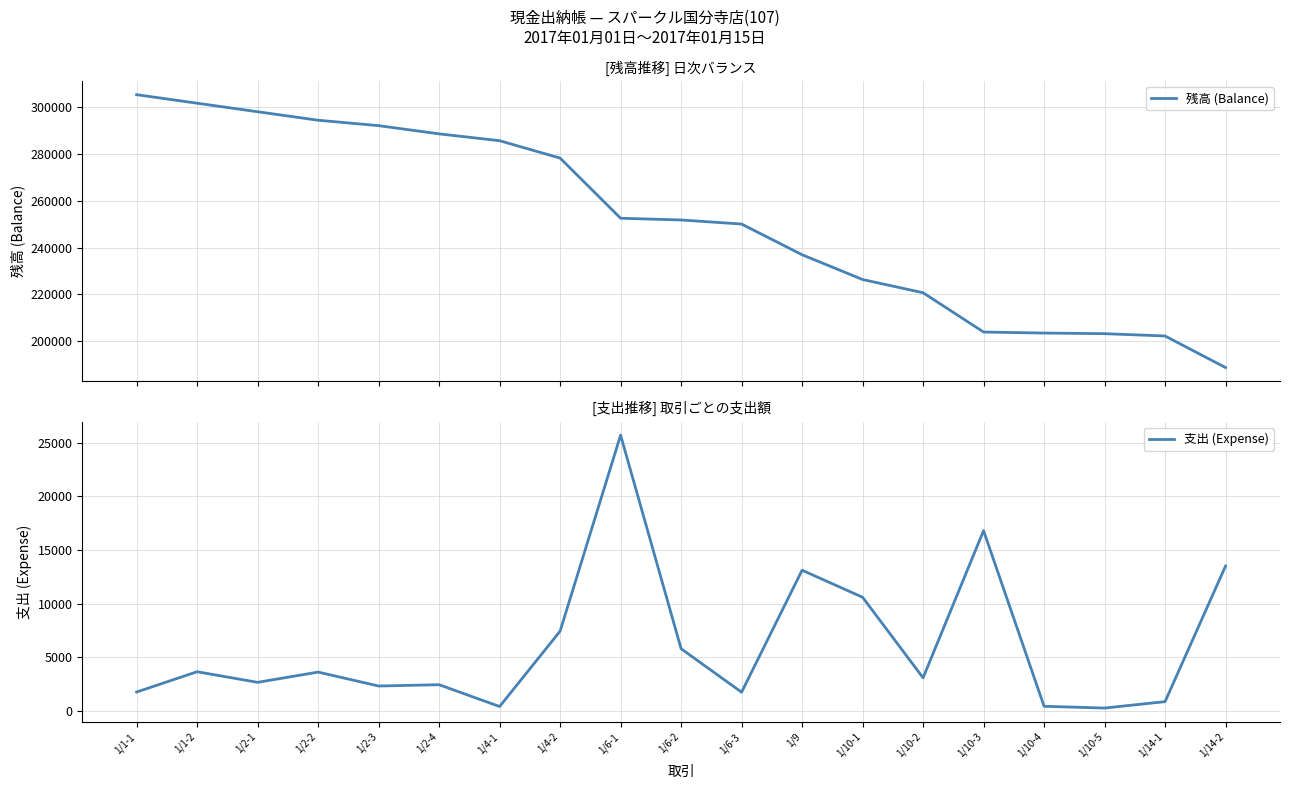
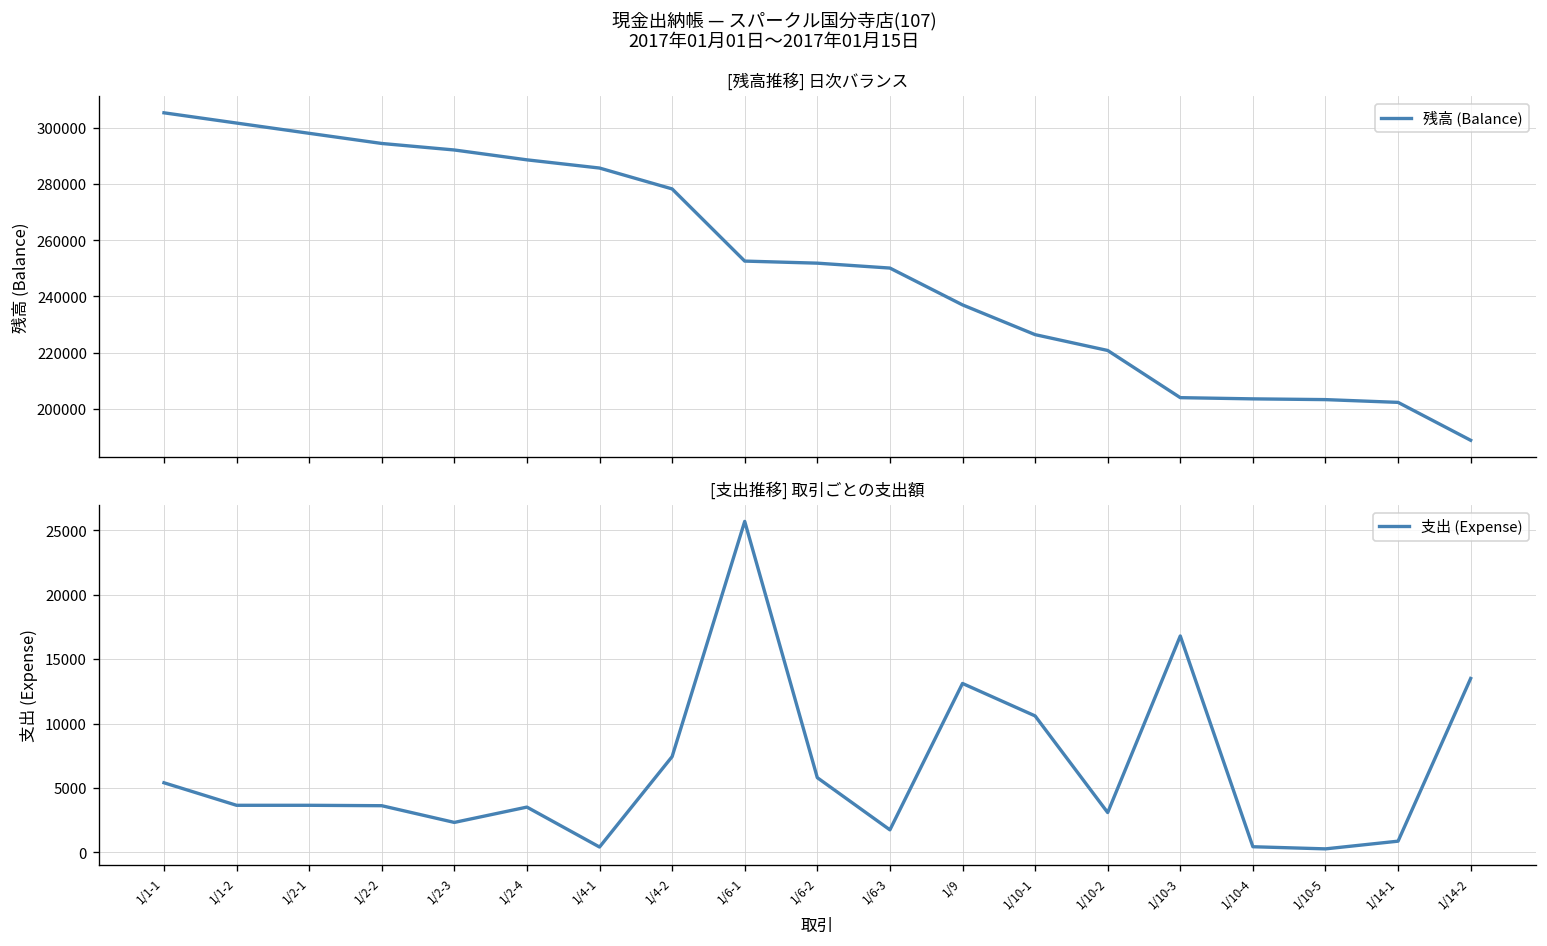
  {
    "[支出推移] 取引ごとの支出額": {
-     "1/1-1": 1800,
+     "1/1-1": 5400,
      "1/1-2": 3700,
-     "1/2-1": 2700,
+     "1/2-1": 3700,
      "1/2-2": 3600,
      "1/2-3": 2300,
-     "1/2-4": 2400,
+     "1/2-4": 3500,
      "1/4-1": 400,
      "1/4-2": 7400,
      "1/6-1": 25700,
      "1/6-2": 5800,
      "1/6-3": 1700,
      "1/9": 13100,
      "1/10-1": 10600,
      "1/10-2": 3100,
      "1/10-3": 16800,
      "1/10-4": 400,
      "1/10-5": 300,
      "1/14-1": 900,
      "1/14-2": 13500
    }
  }
